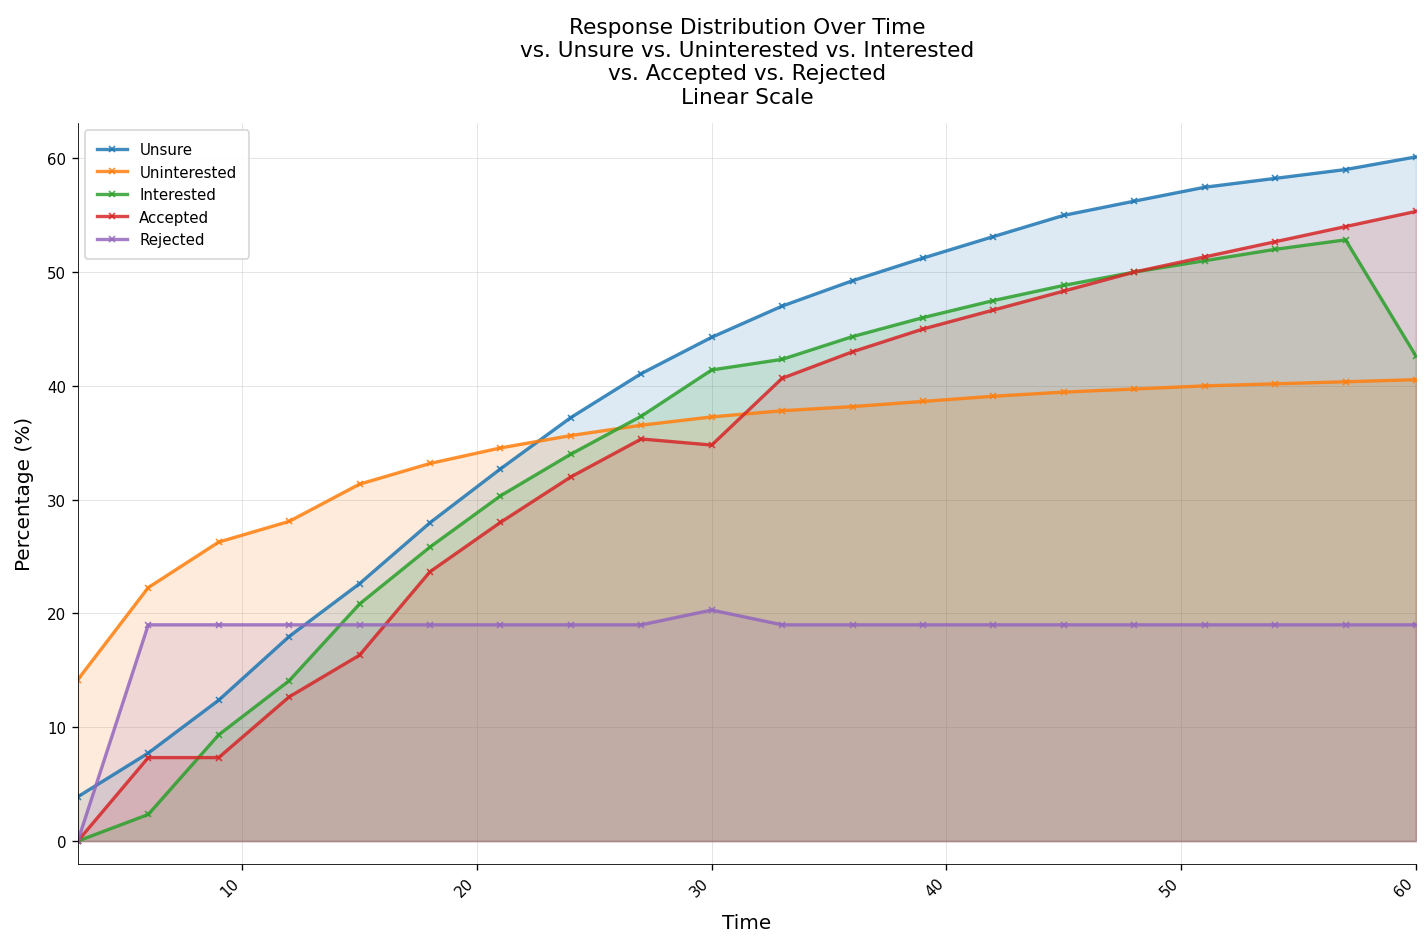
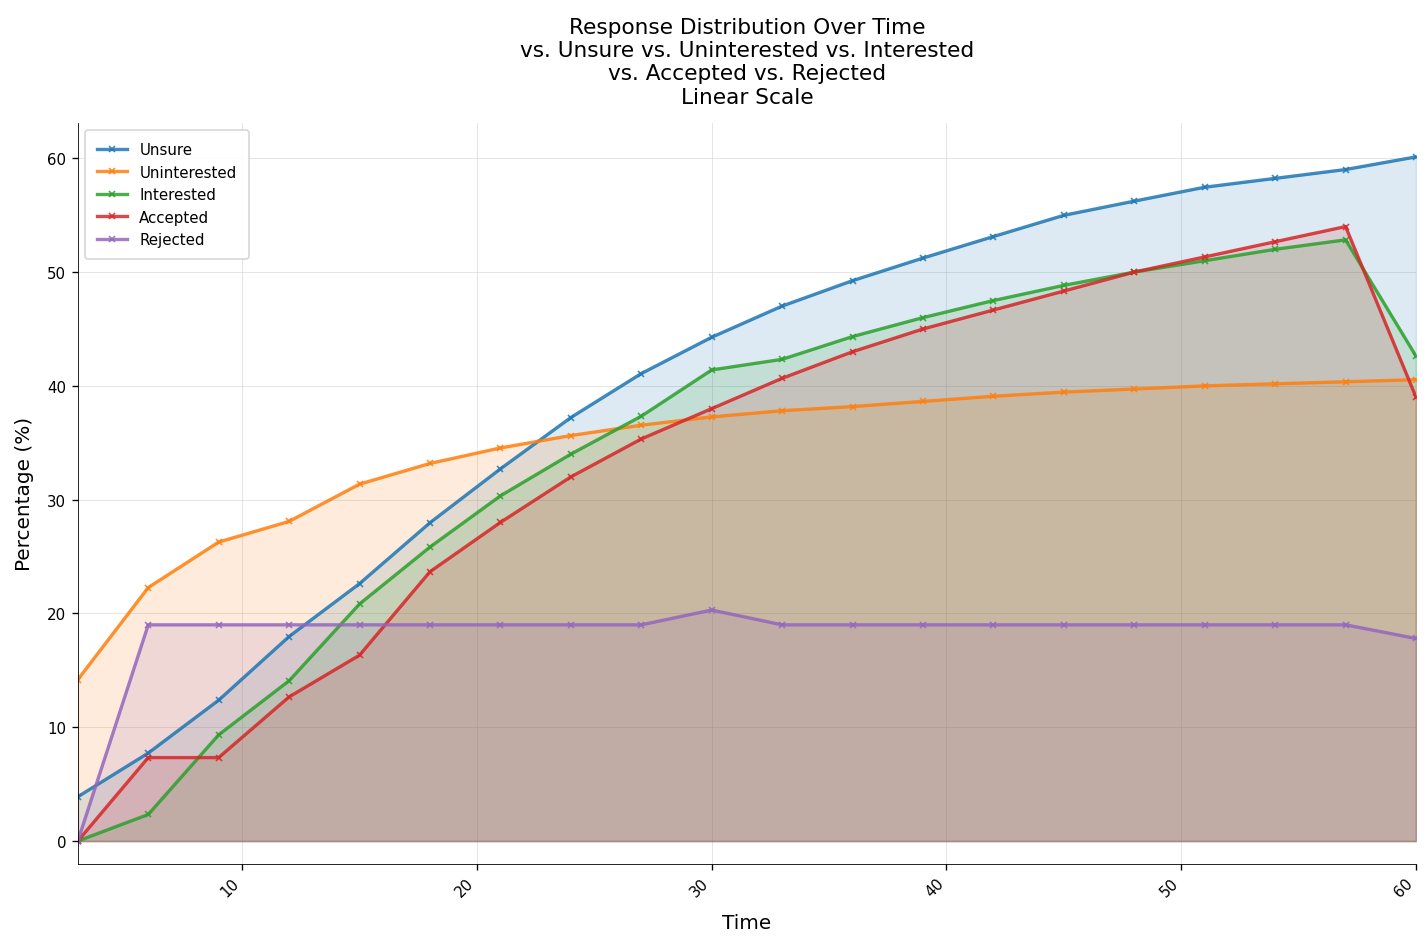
  {
    "Unsure": {
      "30": 44,
      "60": 60
    },
    "Uninterested": {
      "30": 37,
      "60": 41
    },
    "Interested": {
      "30": 41,
      "60": 43
    },
    "Accepted": {
-     "30": 35,
-     "60": 55
+     "30": 38,
+     "60": 39
    },
    "Rejected": {
      "30": 20,
-     "60": 19
+     "60": 18
    }
  }
